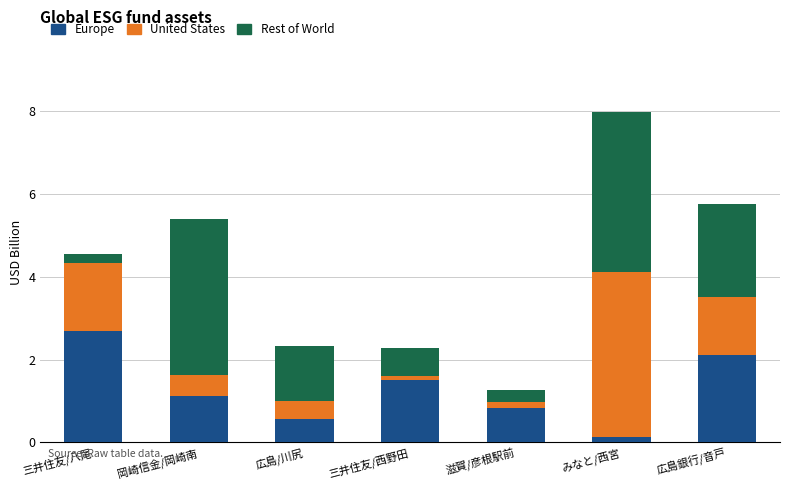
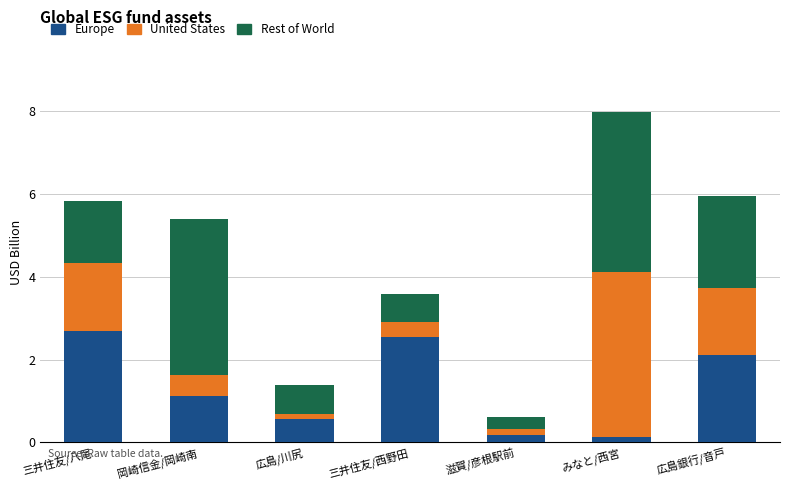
  {
    "Europe": {
      "三井住友/八尾": 2.7,
      "岡崎信金/岡崎南": 1.1,
      "広島/川尻": 0.6,
-     "三井住友/西野田": 1.5,
-     "滋賀/彦根駅前": 0.8,
+     "三井住友/西野田": 2.6,
+     "滋賀/彦根駅前": 0.2,
      "みなと/西宮": 0.1,
      "広島銀行/音戸": 2.1
    },
    "United States": {
      "三井住友/八尾": 1.6,
      "岡崎信金/岡崎南": 0.5,
-     "広島/川尻": 0.4,
-     "三井住友/西野田": 0.1,
+     "広島/川尻": 0.1,
+     "三井住友/西野田": 0.3,
      "滋賀/彦根駅前": 0.2,
      "みなと/西宮": 4.0,
-     "広島銀行/音戸": 1.4
+     "広島銀行/音戸": 1.6
    },
    "Rest of World": {
-     "三井住友/八尾": 0.2,
+     "三井住友/八尾": 1.5,
      "岡崎信金/岡崎南": 3.8,
-     "広島/川尻": 1.3,
+     "広島/川尻": 0.7,
      "三井住友/西野田": 0.7,
      "滋賀/彦根駅前": 0.3,
      "みなと/西宮": 3.9,
      "広島銀行/音戸": 2.2
    }
  }
